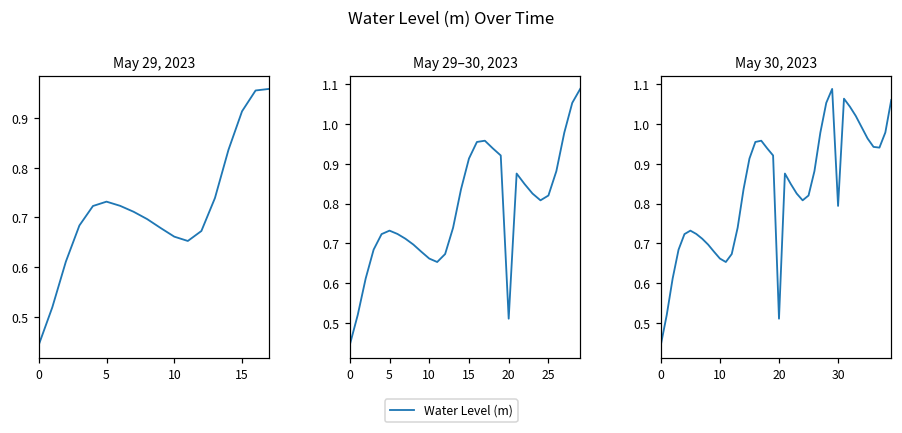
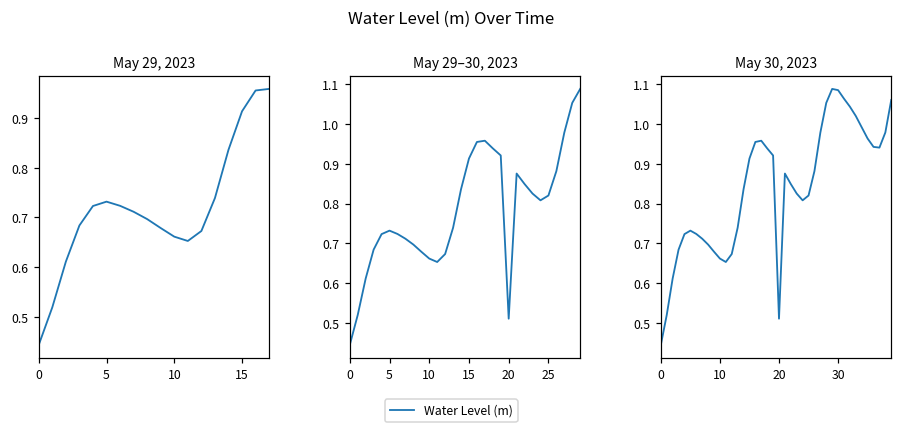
  {
    "May 29, 2023": {
      "0": 0.44,
      "5": 0.73,
      "10": 0.66,
      "15": 0.91
    },
    "May 29–30, 2023": {
      "0": 0.44,
      "5": 0.73,
      "10": 0.66,
      "15": 0.91,
      "20": 0.51,
      "25": 0.82
    },
    "May 30, 2023": {
      "0": 0.44,
      "10": 0.66,
      "20": 0.51,
-     "30": 0.79
+     "30": 1.09
    }
  }
